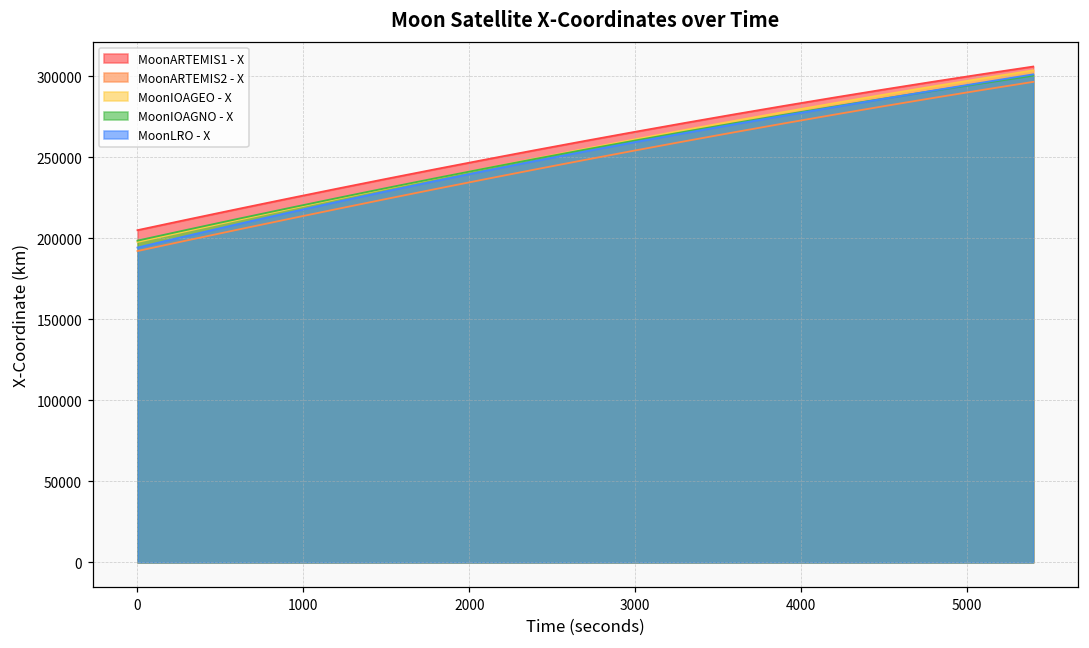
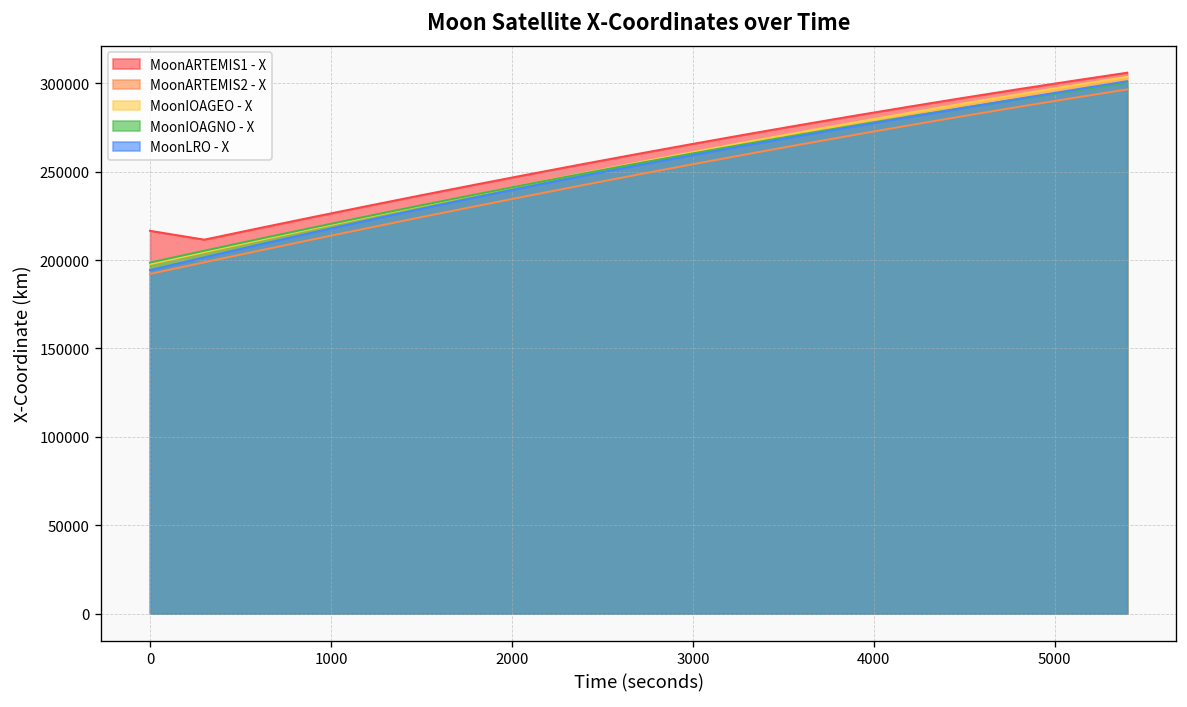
  {
    "MoonARTEMIS1 - X": {
-     "0": 205000,
+     "0": 217000,
      "3000": 266000
    },
    "MoonARTEMIS2 - X": {
      "0": 192000,
      "3000": 254000
    },
    "MoonLRO - X": {
      "0": 194000
    }
  }
